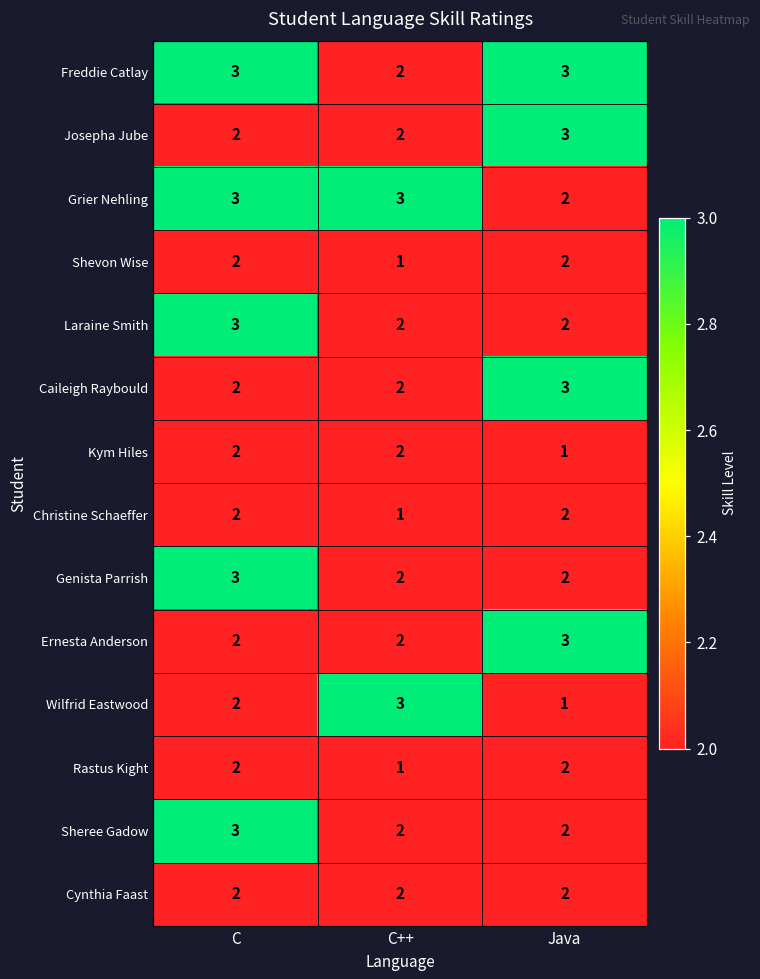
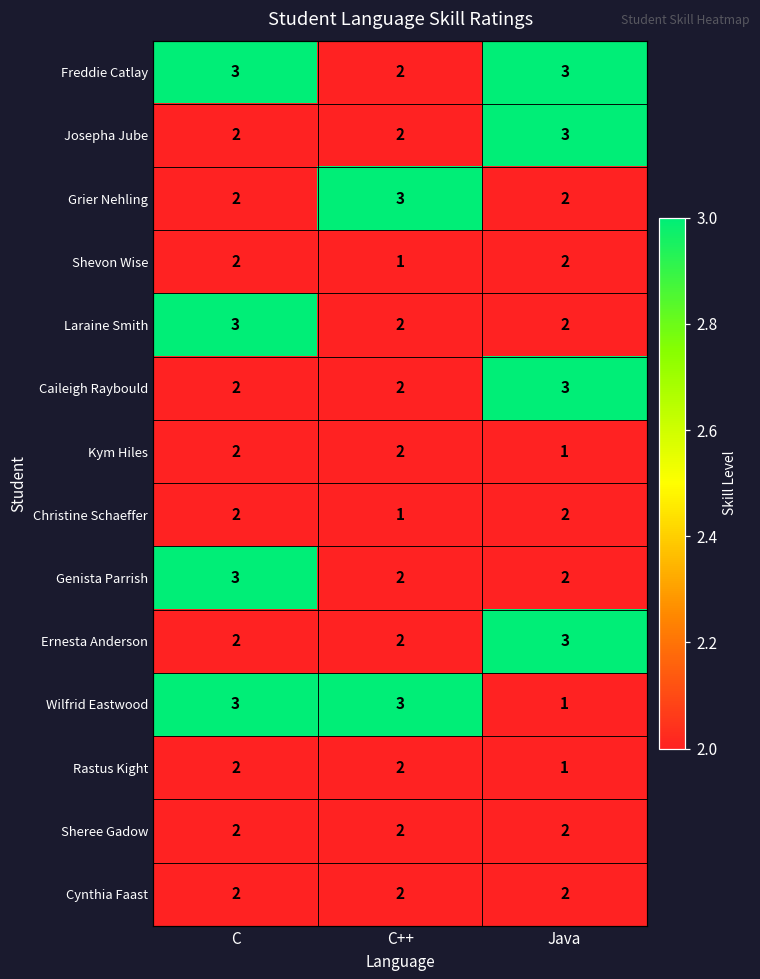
  {
    "Freddie Catlay": {
      "C": 3,
      "C++": 2,
      "Java": 3
    },
    "Josepha Jube": {
      "C": 2,
      "C++": 2,
      "Java": 3
    },
    "Grier Nehling": {
-     "C": 3,
+     "C": 2,
      "C++": 3,
      "Java": 2
    },
    "Shevon Wise": {
      "C": 2,
      "C++": 1,
      "Java": 2
    },
    "Laraine Smith": {
      "C": 3,
      "C++": 2,
      "Java": 2
    },
    "Caileigh Raybould": {
      "C": 2,
      "C++": 2,
      "Java": 3
    },
    "Kym Hiles": {
      "C": 2,
      "C++": 2,
      "Java": 1
    },
    "Christine Schaeffer": {
      "C": 2,
      "C++": 1,
      "Java": 2
    },
    "Genista Parrish": {
      "C": 3,
      "C++": 2,
      "Java": 2
    },
    "Ernesta Anderson": {
      "C": 2,
      "C++": 2,
      "Java": 3
    },
    "Wilfrid Eastwood": {
-     "C": 2,
+     "C": 3,
      "C++": 3,
      "Java": 1
    },
    "Rastus Kight": {
      "C": 2,
-     "C++": 1,
-     "Java": 2
+     "C++": 2,
+     "Java": 1
    },
    "Sheree Gadow": {
-     "C": 3,
+     "C": 2,
      "C++": 2,
      "Java": 2
    },
    "Cynthia Faast": {
      "C": 2,
      "C++": 2,
      "Java": 2
    }
  }
